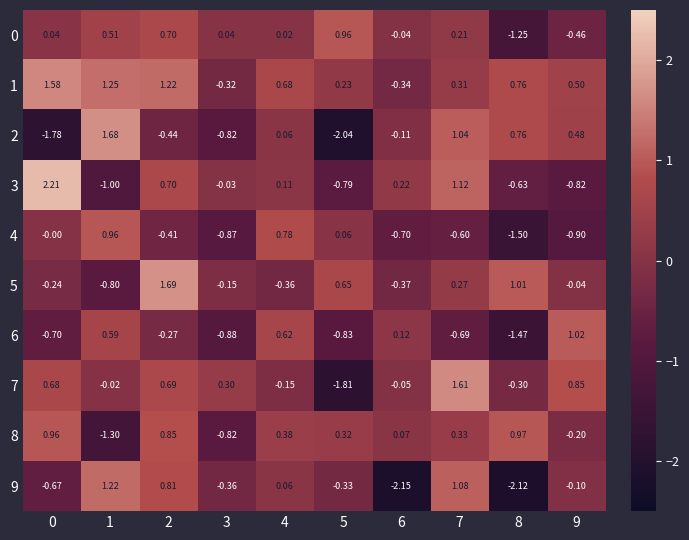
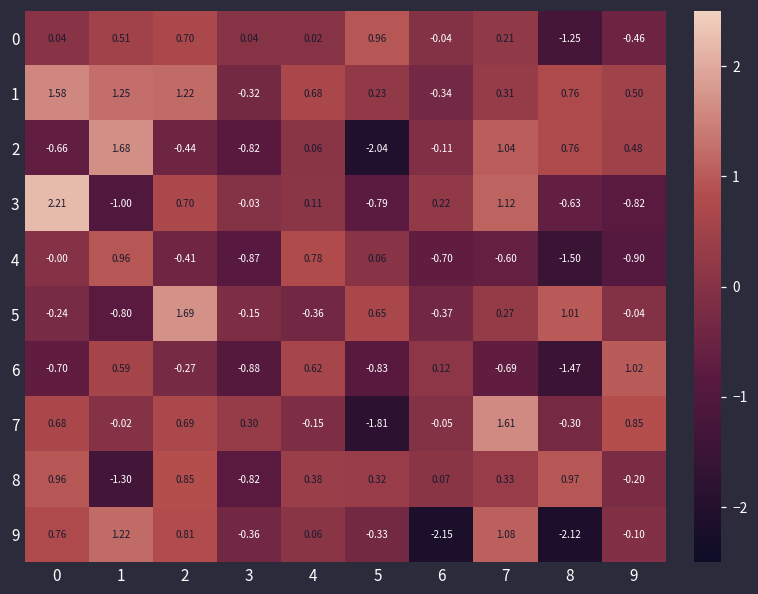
  {
    "0": {
      "0": 0.04,
      "1": 0.51,
      "2": 0.70,
      "3": 0.04,
      "4": 0.02,
      "5": 0.96,
      "6": -0.04,
      "7": 0.21,
      "8": -1.25,
      "9": -0.46
    },
    "1": {
      "0": 1.58,
      "1": 1.25,
      "2": 1.22,
      "3": -0.32,
      "4": 0.68,
      "5": 0.23,
      "6": -0.34,
      "7": 0.31,
      "8": 0.76,
      "9": 0.50
    },
    "2": {
-     "0": -1.78,
+     "0": -0.66,
      "1": 1.68,
      "2": -0.44,
      "3": -0.82,
      "4": 0.06,
      "5": -2.04,
      "6": -0.11,
      "7": 1.04,
      "8": 0.76,
      "9": 0.48
    },
    "3": {
      "0": 2.21,
      "1": -1.00,
      "2": 0.70,
      "3": -0.03,
      "4": 0.11,
      "5": -0.79,
      "6": 0.22,
      "7": 1.12,
      "8": -0.63,
      "9": -0.82
    },
    "4": {
      "0": -0.00,
      "1": 0.96,
      "2": -0.41,
      "3": -0.87,
      "4": 0.78,
      "5": 0.06,
      "6": -0.70,
      "7": -0.60,
      "8": -1.50,
      "9": -0.90
    },
    "5": {
      "0": -0.24,
      "1": -0.80,
      "2": 1.69,
      "3": -0.15,
      "4": -0.36,
      "5": 0.65,
      "6": -0.37,
      "7": 0.27,
      "8": 1.01,
      "9": -0.04
    },
    "6": {
      "0": -0.70,
      "1": 0.59,
      "2": -0.27,
      "3": -0.88,
      "4": 0.62,
      "5": -0.83,
      "6": 0.12,
      "7": -0.69,
      "8": -1.47,
      "9": 1.02
    },
    "7": {
      "0": 0.68,
      "1": -0.02,
      "2": 0.69,
      "3": 0.30,
      "4": -0.15,
      "5": -1.81,
      "6": -0.05,
      "7": 1.61,
      "8": -0.30,
      "9": 0.85
    },
    "8": {
      "0": 0.96,
      "1": -1.30,
      "2": 0.85,
      "3": -0.82,
      "4": 0.38,
      "5": 0.32,
      "6": 0.07,
      "7": 0.33,
      "8": 0.97,
      "9": -0.20
    },
    "9": {
-     "0": -0.67,
+     "0": 0.76,
      "1": 1.22,
      "2": 0.81,
      "3": -0.36,
      "4": 0.06,
      "5": -0.33,
      "6": -2.15,
      "7": 1.08,
      "8": -2.12,
      "9": -0.10
    }
  }
